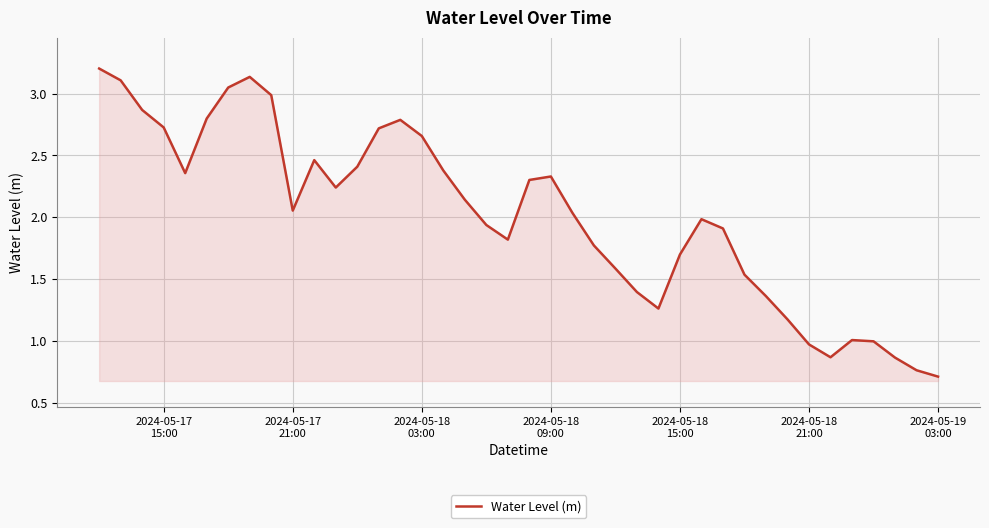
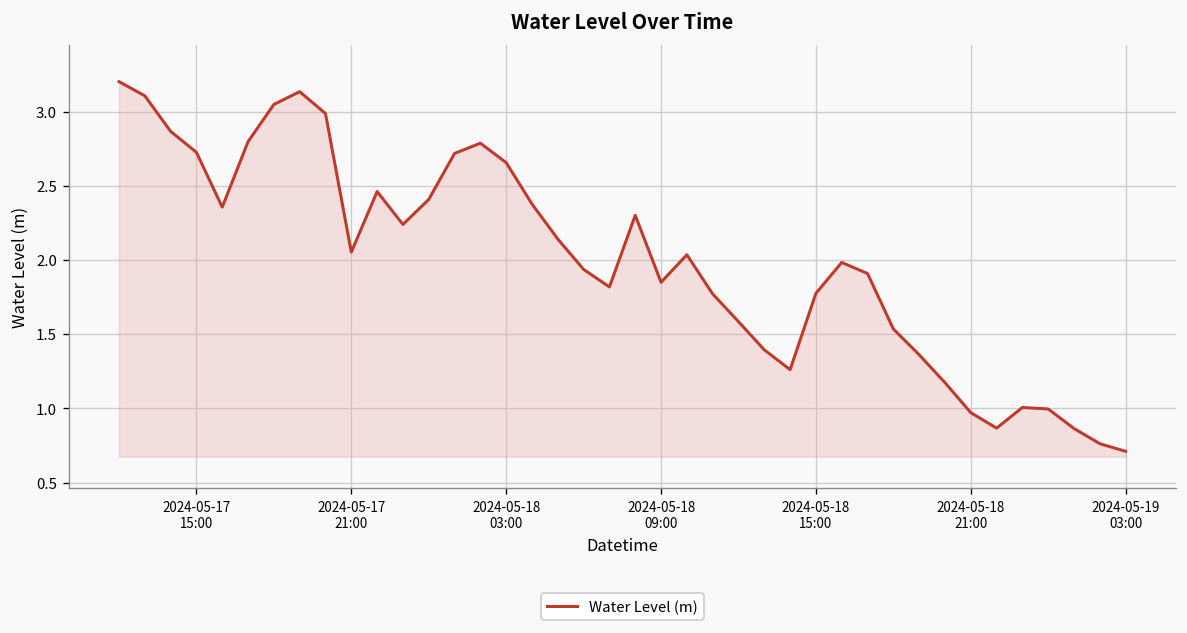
  {
    "2024-05-17 15:00": 2.73,
    "2024-05-17 21:00": 2.05,
    "2024-05-18 03:00": 2.66,
-   "2024-05-18 09:00": 2.33,
-   "2024-05-18 15:00": 1.70,
+   "2024-05-18 09:00": 1.85,
+   "2024-05-18 15:00": 1.78,
    "2024-05-18 21:00": 0.97,
    "2024-05-19 03:00": 0.71
  }
